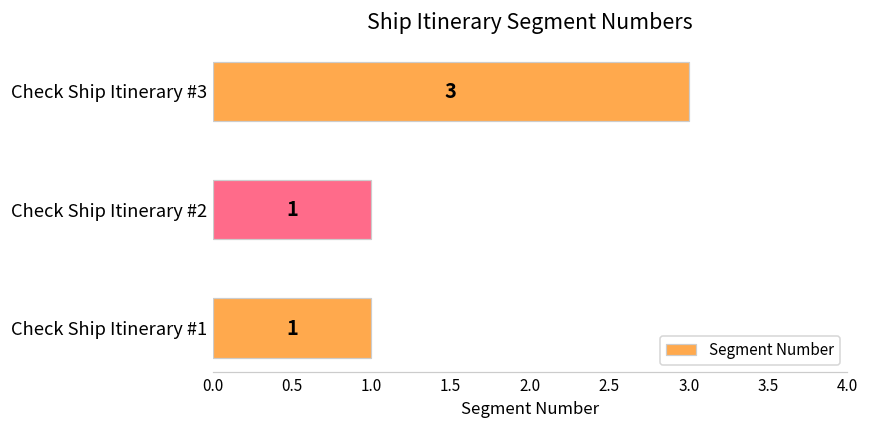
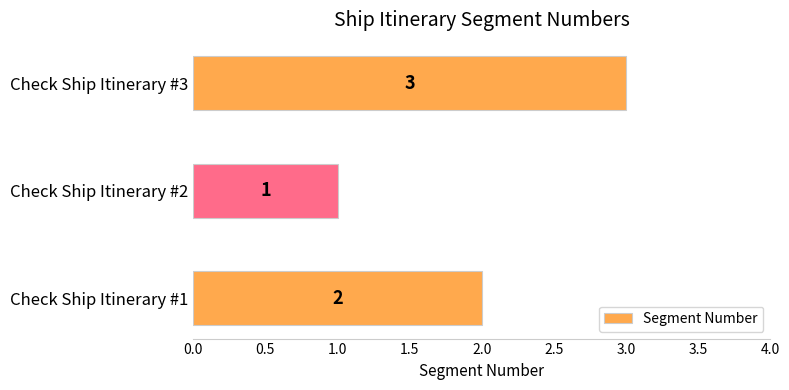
  {
    "Check Ship Itinerary #3": 3,
    "Check Ship Itinerary #2": 1,
-   "Check Ship Itinerary #1": 1
+   "Check Ship Itinerary #1": 2
  }
